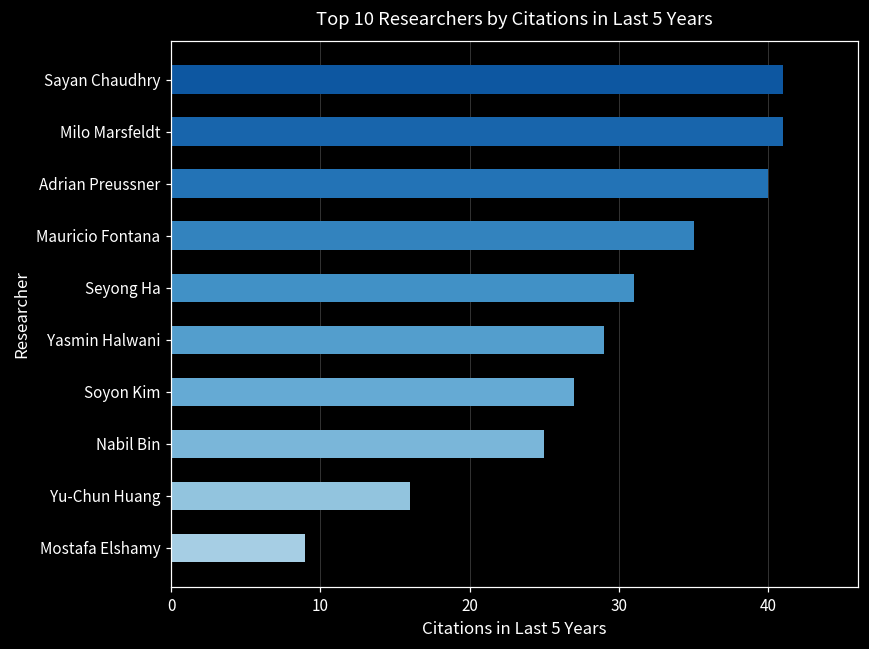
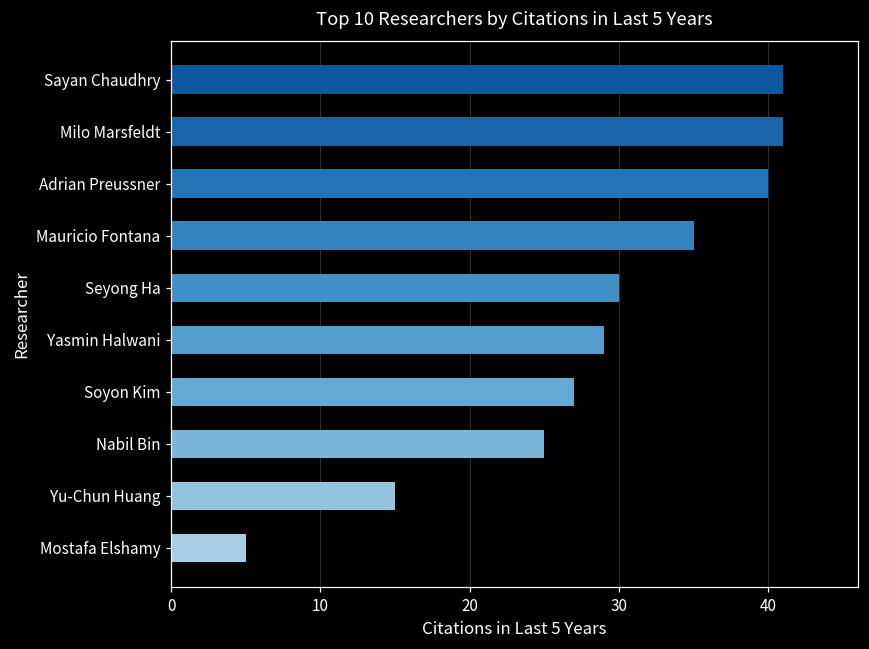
  {
    "Sayan Chaudhry": 41,
    "Milo Marsfeldt": 41,
    "Adrian Preussner": 40,
    "Mauricio Fontana": 35,
-   "Seyong Ha": 31,
+   "Seyong Ha": 30,
    "Yasmin Halwani": 29,
    "Soyon Kim": 27,
    "Nabil Bin": 25,
-   "Yu-Chun Huang": 16,
-   "Mostafa Elshamy": 9
+   "Yu-Chun Huang": 15,
+   "Mostafa Elshamy": 5
  }
